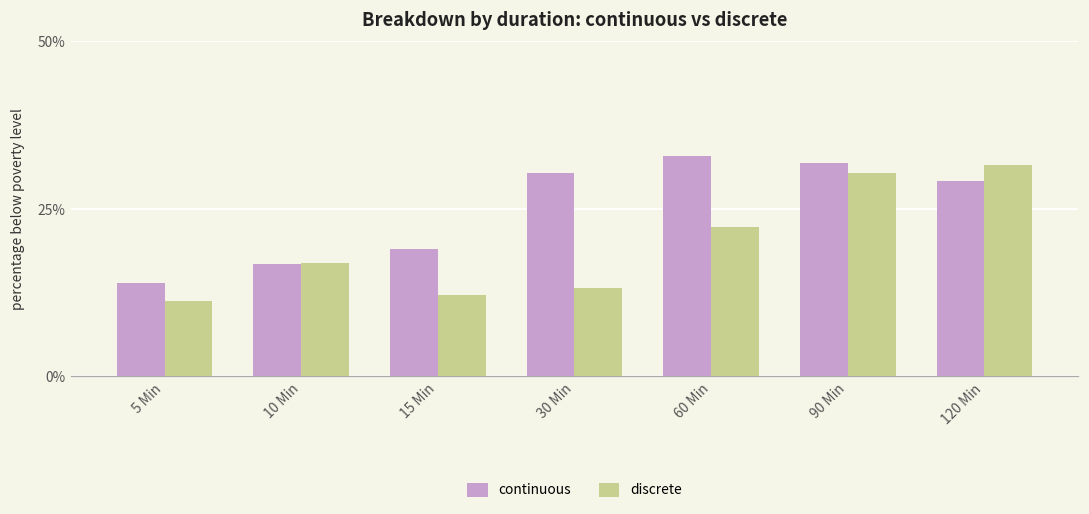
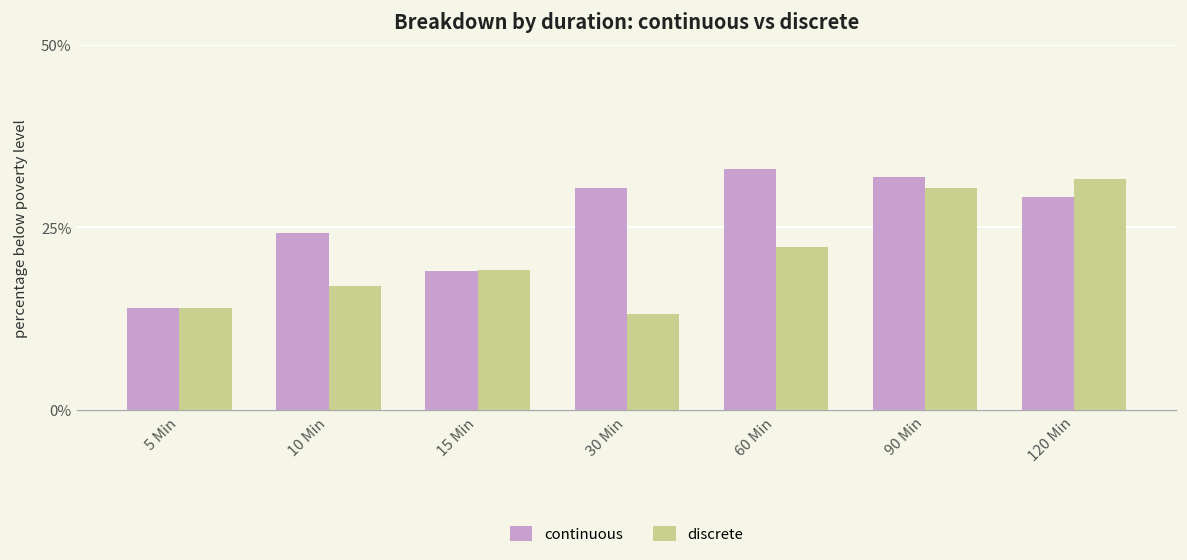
  {
    "continuous": {
      "5 Min": "14%",
-     "10 Min": "17%",
+     "10 Min": "24%",
      "15 Min": "19%",
      "30 Min": "30%",
      "60 Min": "33%",
      "90 Min": "32%",
      "120 Min": "29%"
    },
    "discrete": {
-     "5 Min": "11%",
+     "5 Min": "14%",
      "10 Min": "17%",
-     "15 Min": "12%",
+     "15 Min": "19%",
      "30 Min": "13%",
      "60 Min": "22%",
      "90 Min": "30%",
      "120 Min": "32%"
    }
  }
